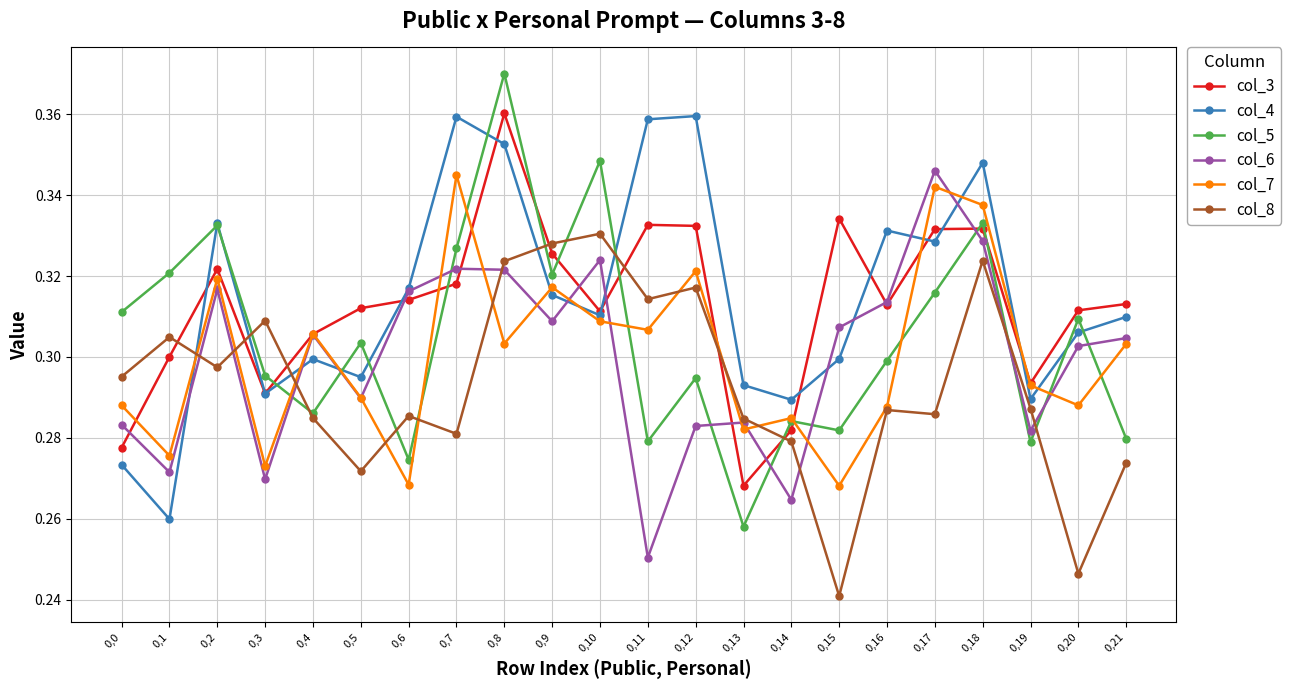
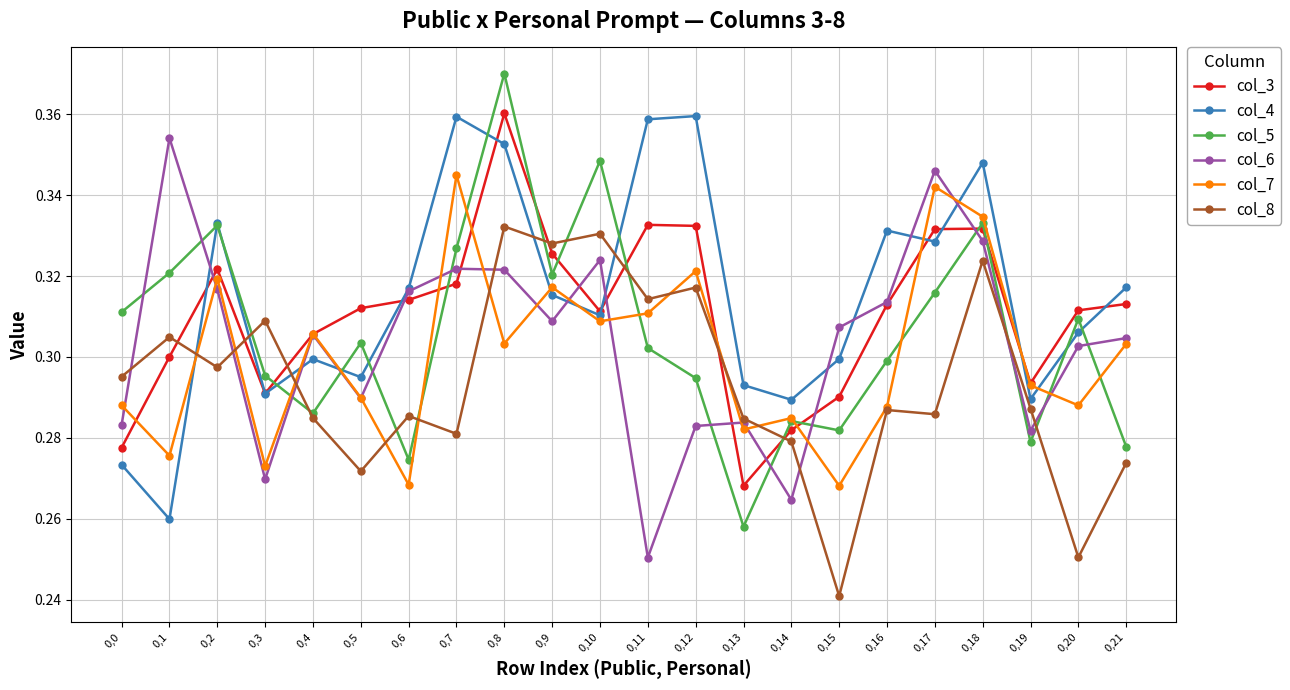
  {
    "col_3": {
      "0,0": 0.278,
      "0,1": 0.300,
      "0,2": 0.322,
      "0,5": 0.312,
      "0,6": 0.314,
      "0,7": 0.318,
      "0,8": 0.360,
      "0,9": 0.326,
      "0,10": 0.311,
      "0,11": 0.333,
      "0,12": 0.332,
      "0,13": 0.268,
      "0,14": 0.282,
-     "0,15": 0.334,
+     "0,15": 0.290,
      "0,16": 0.313,
      "0,17": 0.332,
      "0,18": 0.332,
      "0,20": 0.312,
      "0,21": 0.313
    },
    "col_4": {
      "0,0": 0.273,
      "0,1": 0.260,
      "0,4": 0.299,
      "0,5": 0.295,
      "0,6": 0.317,
      "0,7": 0.359,
      "0,8": 0.353,
      "0,9": 0.315,
      "0,10": 0.310,
      "0,11": 0.359,
      "0,12": 0.360,
      "0,13": 0.293,
      "0,14": 0.289,
      "0,15": 0.300,
      "0,16": 0.331,
      "0,17": 0.329,
      "0,18": 0.348,
      "0,19": 0.290,
      "0,20": 0.306,
-     "0,21": 0.310
+     "0,21": 0.317
    },
    "col_5": {
      "0,0": 0.311,
      "0,1": 0.321,
      "0,3": 0.295,
      "0,4": 0.286,
      "0,5": 0.303,
      "0,6": 0.275,
      "0,7": 0.327,
      "0,8": 0.370,
      "0,9": 0.320,
      "0,10": 0.348,
-     "0,11": 0.279,
+     "0,11": 0.302,
      "0,12": 0.295,
      "0,13": 0.258,
      "0,14": 0.284,
      "0,15": 0.282,
      "0,16": 0.299,
      "0,17": 0.316,
      "0,18": 0.333,
      "0,19": 0.279,
      "0,20": 0.309,
-     "0,21": 0.280
+     "0,21": 0.278
    },
    "col_6": {
      "0,0": 0.283,
-     "0,1": 0.272,
+     "0,1": 0.354,
      "0,2": 0.317,
      "0,3": 0.270,
      "0,6": 0.316,
      "0,7": 0.322,
      "0,8": 0.322,
      "0,9": 0.309,
      "0,10": 0.324,
      "0,11": 0.250,
      "0,12": 0.283,
      "0,13": 0.284,
      "0,14": 0.265,
      "0,15": 0.307,
      "0,16": 0.314,
      "0,17": 0.346,
      "0,18": 0.329,
      "0,19": 0.282,
      "0,20": 0.303,
      "0,21": 0.305
    },
    "col_7": {
      "0,0": 0.288,
      "0,1": 0.276,
      "0,2": 0.319,
      "0,3": 0.273,
      "0,6": 0.268,
      "0,7": 0.345,
      "0,8": 0.303,
      "0,9": 0.317,
      "0,10": 0.309,
-     "0,11": 0.307,
+     "0,11": 0.311,
      "0,12": 0.321,
      "0,13": 0.282,
      "0,14": 0.285,
      "0,15": 0.268,
      "0,16": 0.288,
      "0,17": 0.342,
-     "0,18": 0.338,
+     "0,18": 0.335,
      "0,20": 0.288,
      "0,21": 0.303
    },
    "col_8": {
      "0,0": 0.295,
      "0,1": 0.305,
      "0,2": 0.297,
      "0,3": 0.309,
      "0,4": 0.285,
      "0,5": 0.272,
      "0,6": 0.285,
      "0,7": 0.281,
-     "0,8": 0.324,
+     "0,8": 0.332,
      "0,9": 0.328,
      "0,10": 0.330,
      "0,11": 0.314,
      "0,12": 0.317,
      "0,13": 0.285,
      "0,14": 0.279,
      "0,15": 0.241,
      "0,16": 0.287,
      "0,17": 0.286,
      "0,18": 0.324,
      "0,19": 0.287,
-     "0,20": 0.246,
+     "0,20": 0.250,
      "0,21": 0.274
    }
  }
